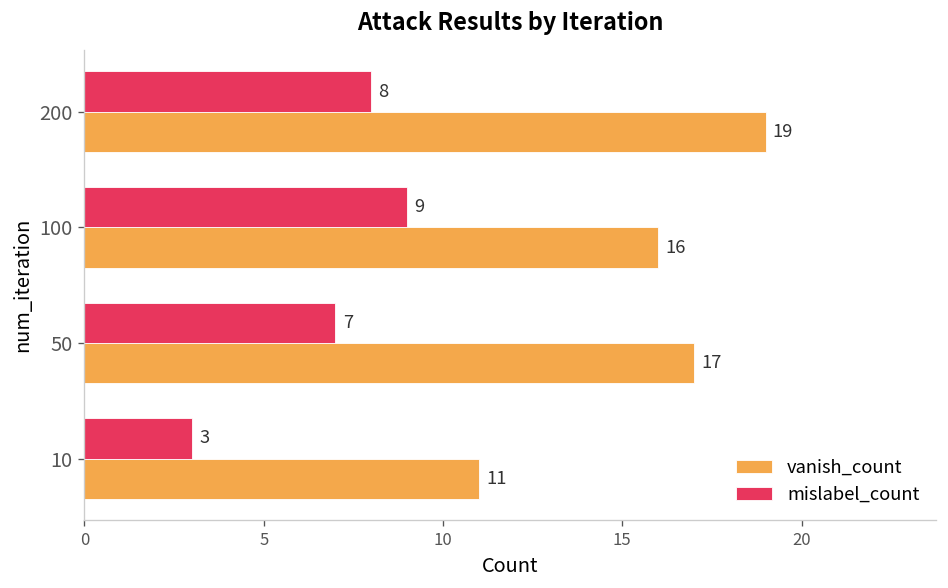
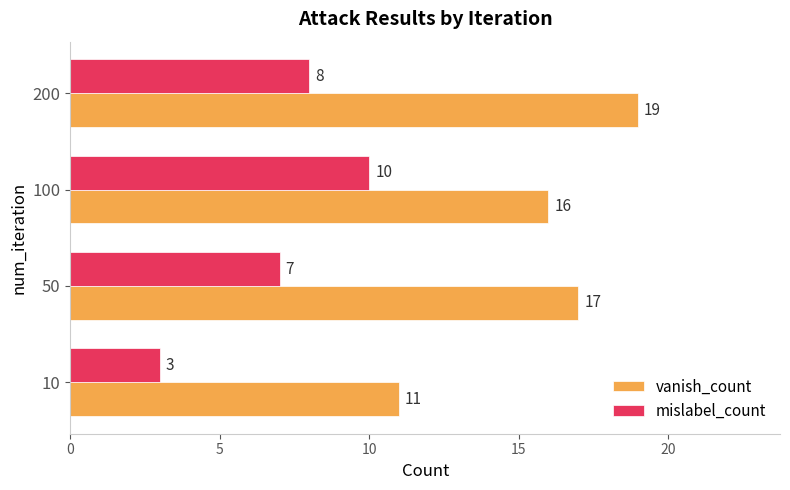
  {
    "vanish_count": {
      "200": 19,
      "100": 16,
      "50": 17,
      "10": 11
    },
    "mislabel_count": {
      "200": 8,
-     "100": 9,
+     "100": 10,
      "50": 7,
      "10": 3
    }
  }
